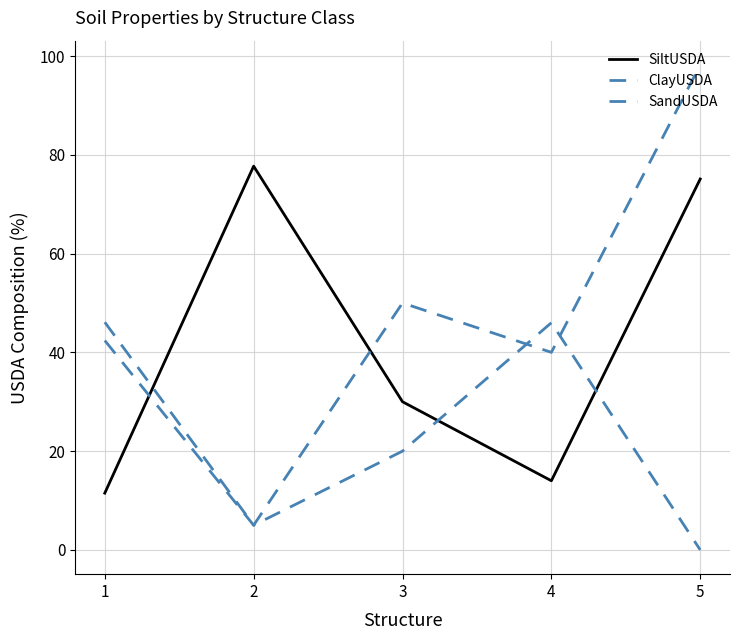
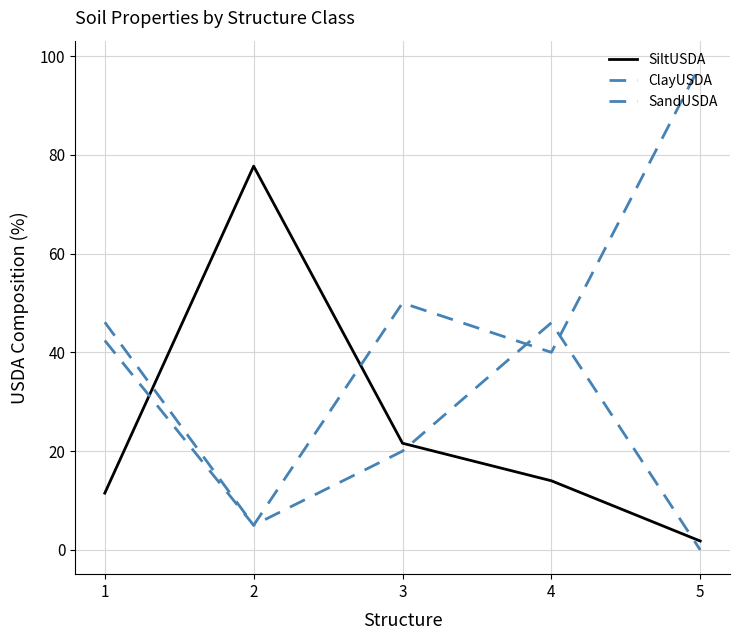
  {
    "SiltUSDA": {
      "1": 12,
      "2": 78,
-     "3": 30,
+     "3": 22,
      "4": 14,
-     "5": 75
+     "5": 2
    }
  }
